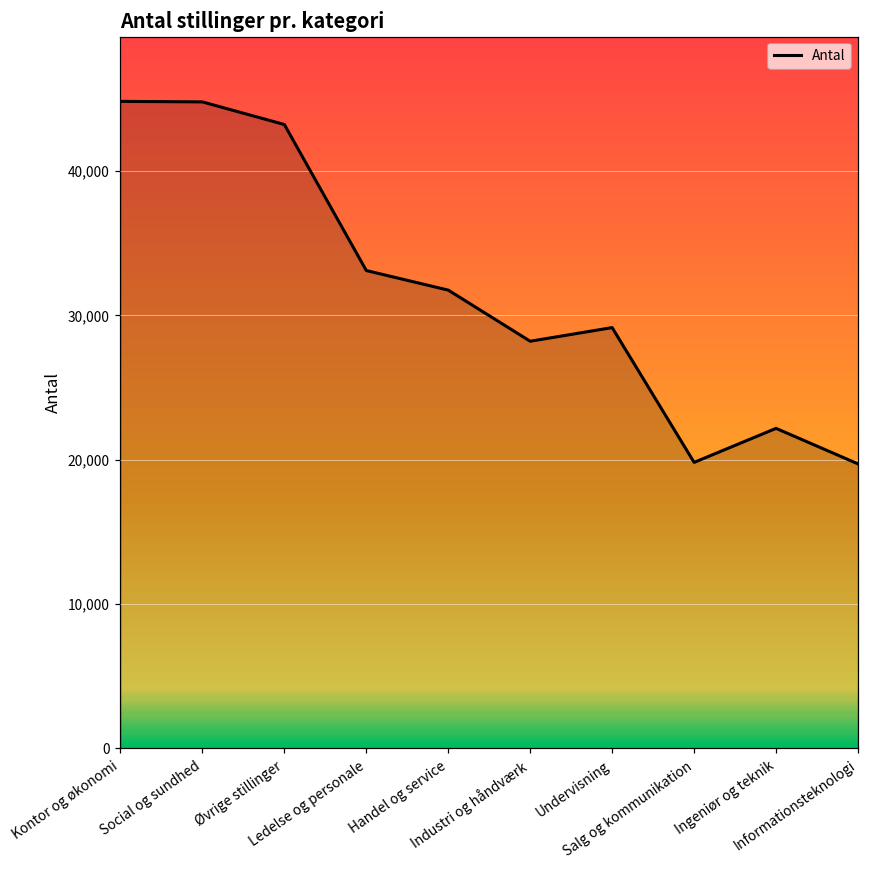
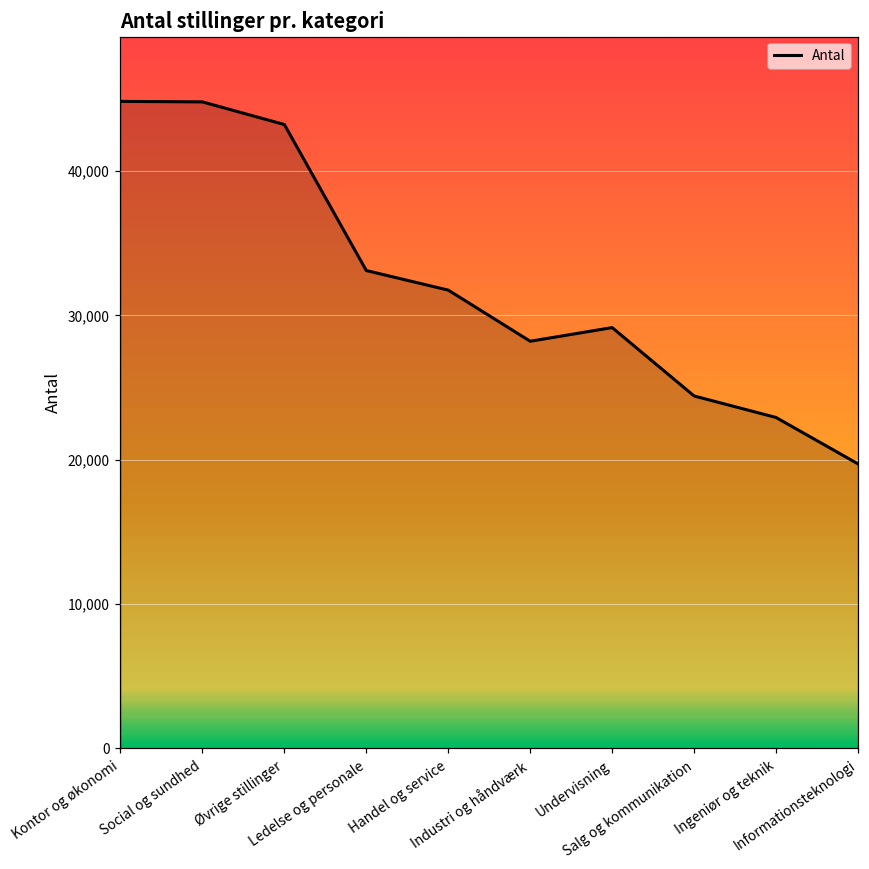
  {
    "Kontor og økonomi": "44,800",
    "Social og sundhed": "44,800",
    "Øvrige stillinger": "43,200",
    "Ledelse og personale": "33,100",
    "Handel og service": "31,700",
    "Industri og håndværk": "28,200",
    "Undervisning": "29,200",
-   "Salg og kommunikation": "19,800",
-   "Ingeniør og teknik": "22,200",
+   "Salg og kommunikation": "24,400",
+   "Ingeniør og teknik": "22,900",
    "Informationsteknologi": "19,700"
  }
